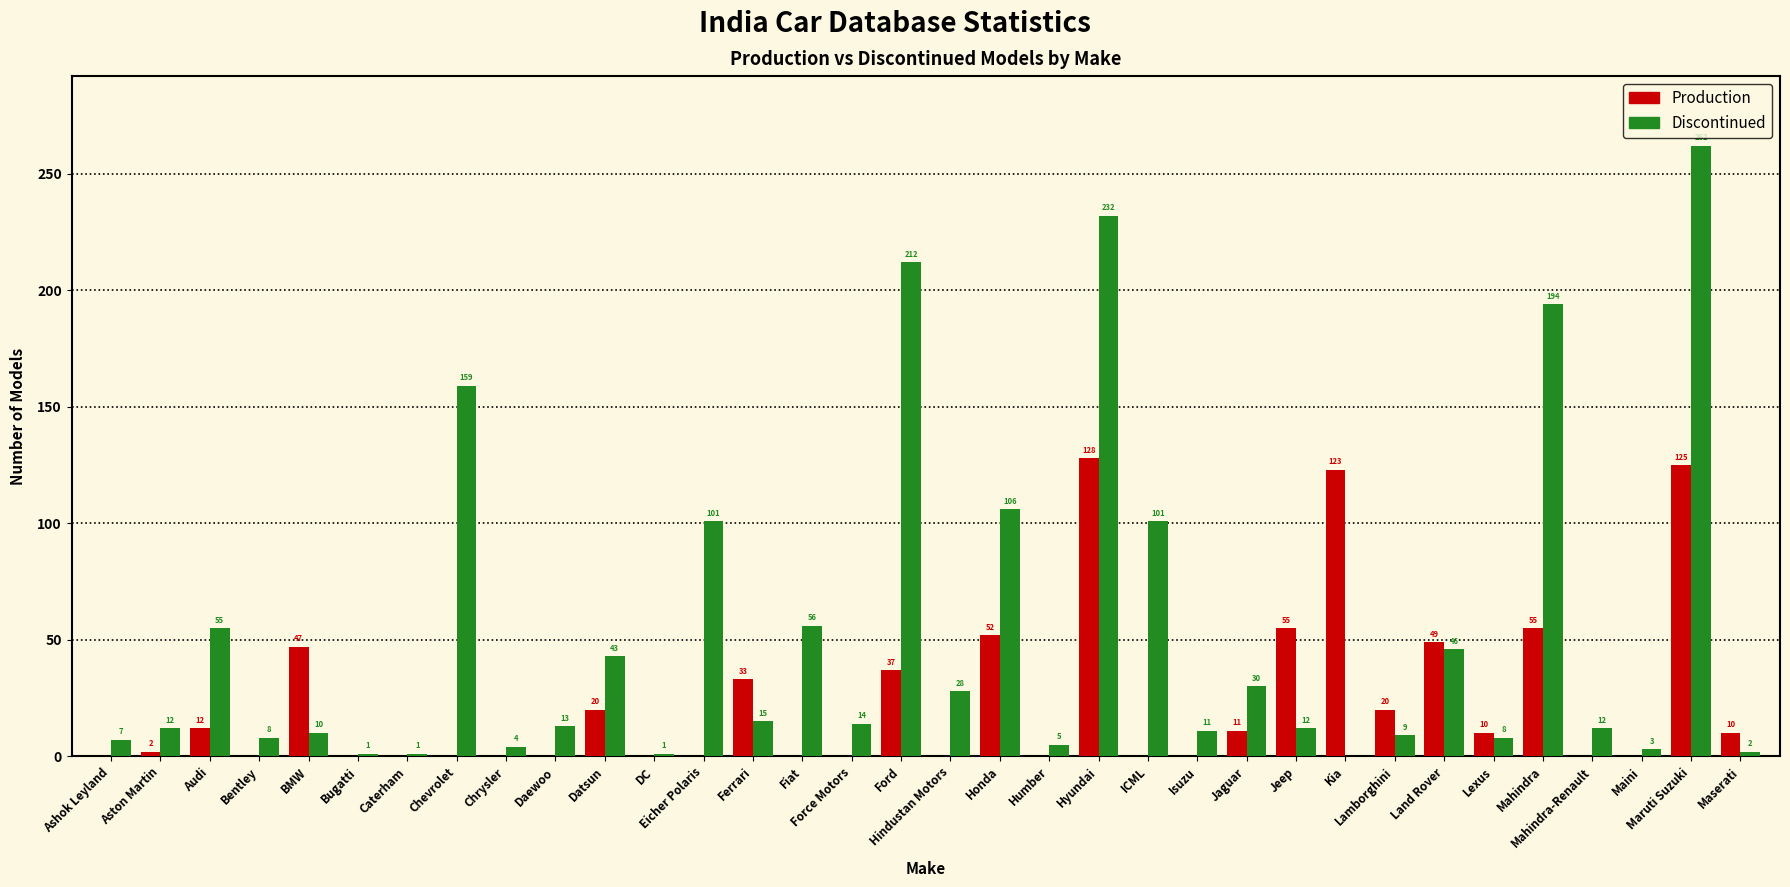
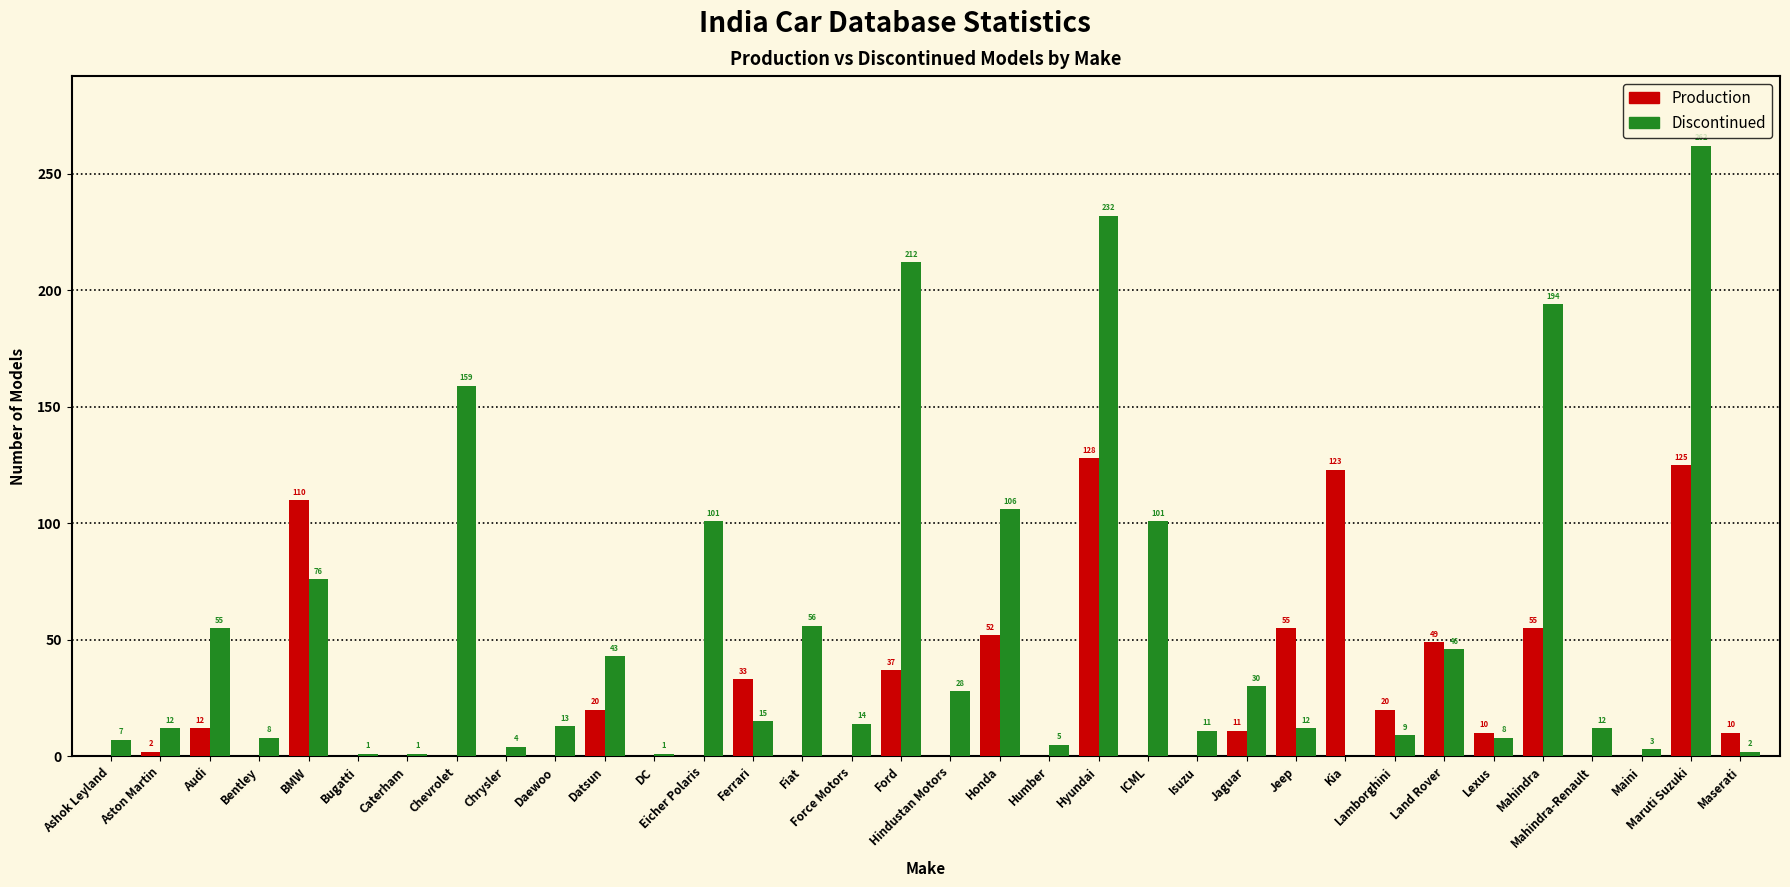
  {
    "Production": {
      "Aston Martin": 2,
      "Audi": 12,
-     "BMW": 47,
+     "BMW": 110,
      "Datsun": 20,
      "Ferrari": 33,
      "Ford": 37,
      "Honda": 52,
      "Hyundai": 128,
      "Jaguar": 11,
      "Jeep": 55,
      "Kia": 123,
      "Lamborghini": 20,
      "Land Rover": 49,
      "Lexus": 10,
      "Mahindra": 55,
      "Maruti Suzuki": 125,
      "Maserati": 10
    },
    "Discontinued": {
      "Ashok Leyland": 7,
      "Aston Martin": 12,
      "Audi": 55,
      "Bentley": 8,
-     "BMW": 10,
+     "BMW": 76,
      "Bugatti": 1,
      "Caterham": 1,
      "Chevrolet": 159,
      "Chrysler": 4,
      "Daewoo": 13,
      "Datsun": 43,
      "DC": 1,
      "Eicher Polaris": 101,
      "Ferrari": 15,
      "Fiat": 56,
      "Force Motors": 14,
      "Ford": 212,
      "Hindustan Motors": 28,
      "Honda": 106,
      "Humber": 5,
      "Hyundai": 232,
      "ICML": 101,
      "Isuzu": 11,
      "Jaguar": 30,
      "Jeep": 12,
      "Lamborghini": 9,
      "Land Rover": 46,
      "Lexus": 8,
      "Mahindra": 194,
      "Mahindra-Renault": 12,
      "Maini": 3,
      "Maserati": 2
    }
  }
